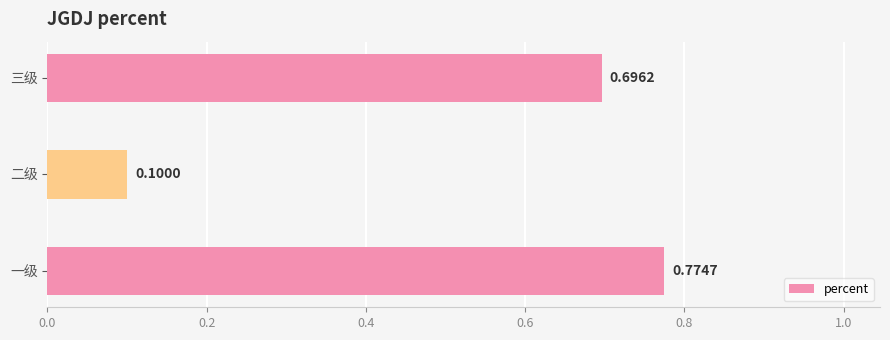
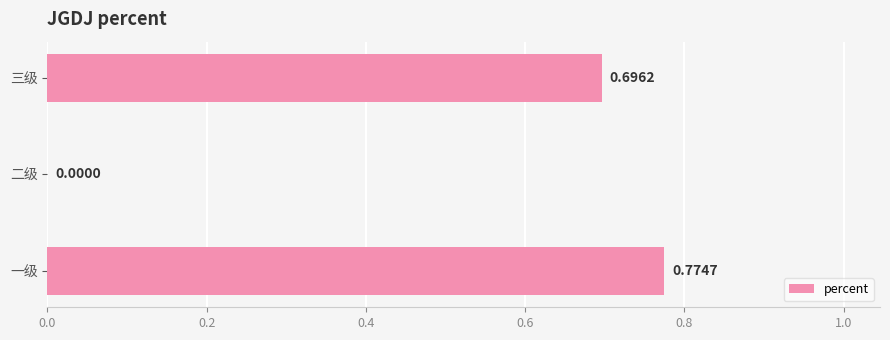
  {
    "三级": 0.6962,
-   "二级": 0.1000,
+   "二级": 0.0000,
    "一级": 0.7747
  }
